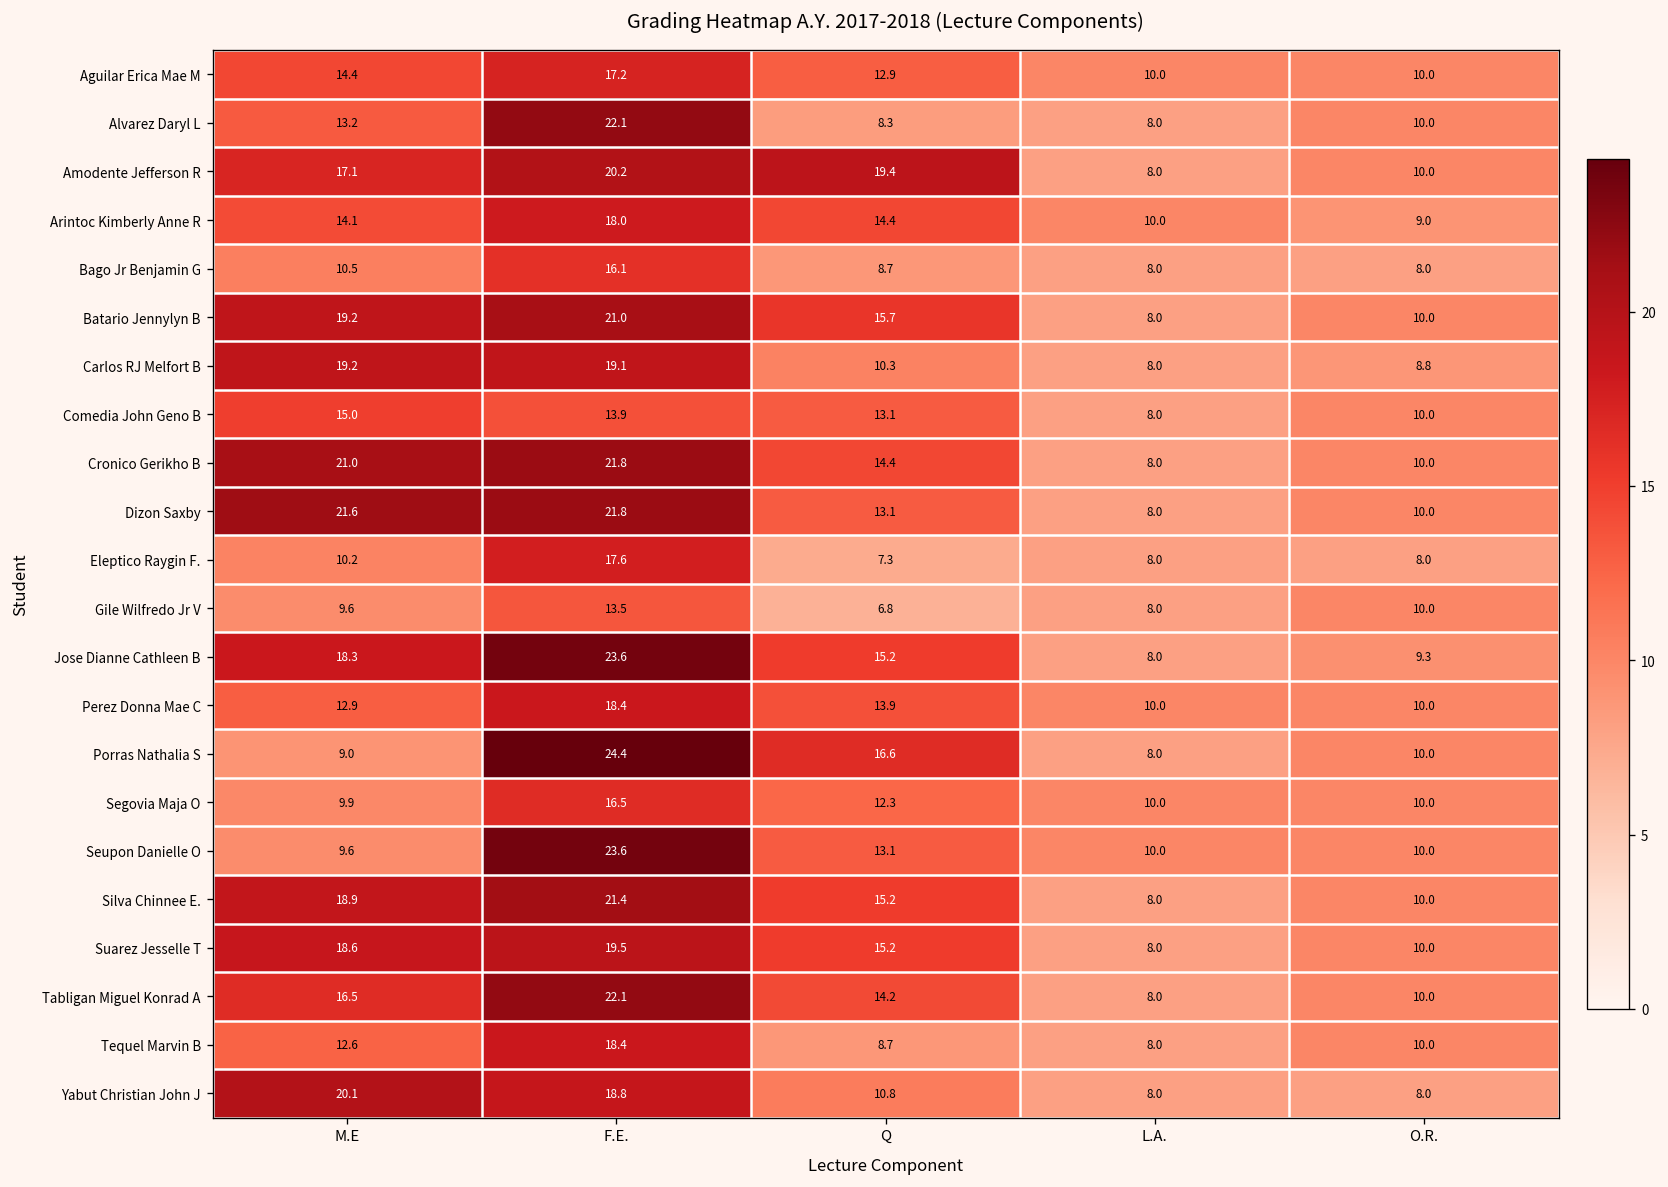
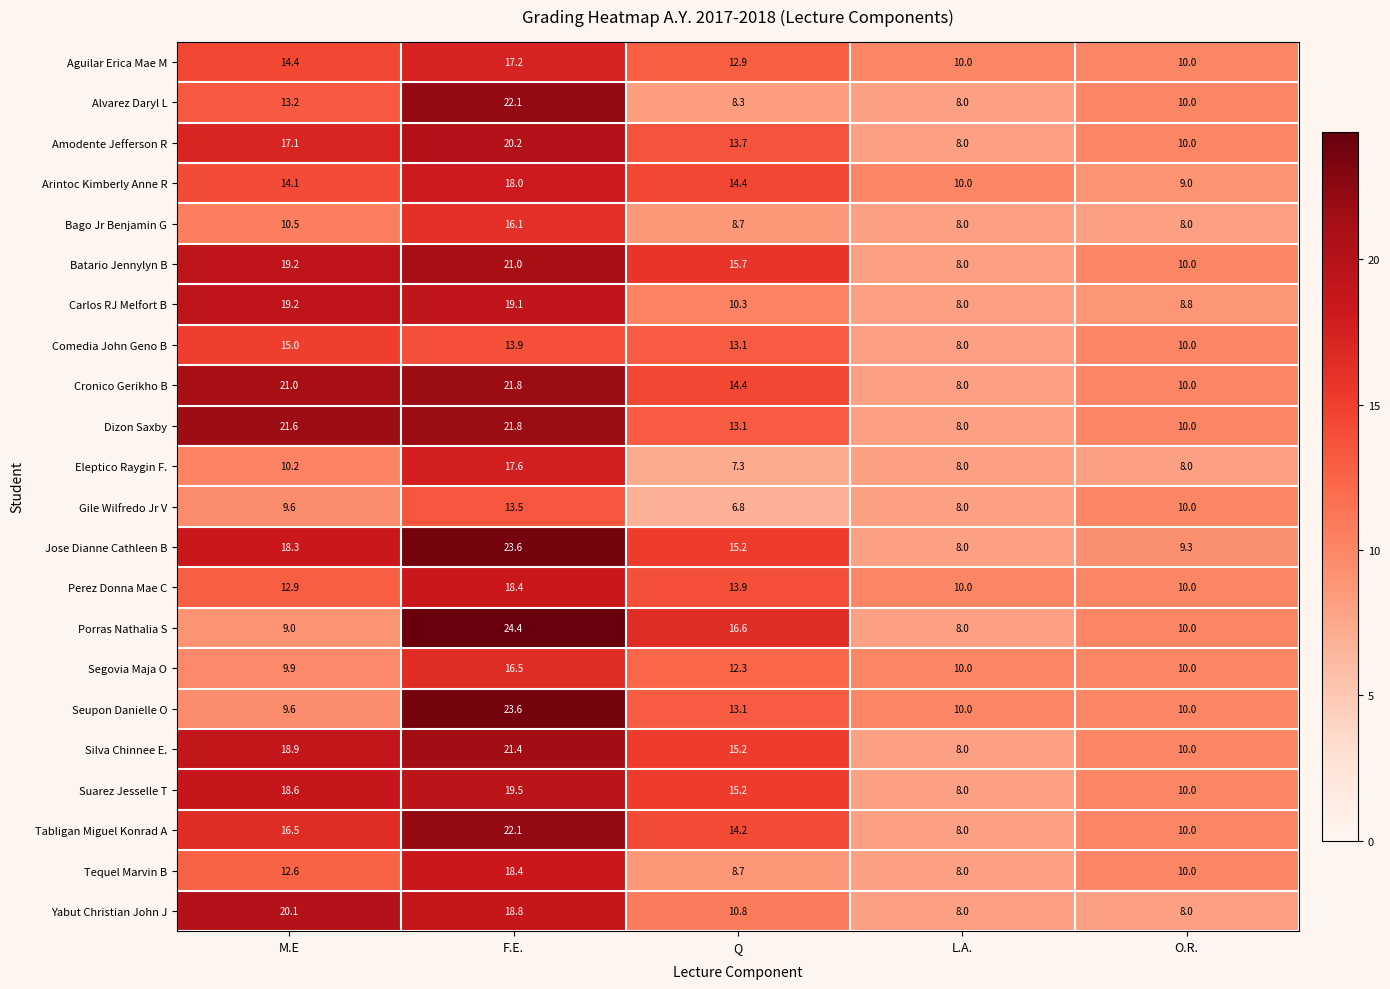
  {
    "Aguilar Erica Mae M": {
      "M.E": 14.4,
      "F.E.": 17.2,
      "Q": 12.9,
      "L.A.": 10.0,
      "O.R.": 10.0
    },
    "Alvarez Daryl L": {
      "M.E": 13.2,
      "F.E.": 22.1,
      "Q": 8.3,
      "L.A.": 8.0,
      "O.R.": 10.0
    },
    "Amodente Jefferson R": {
      "M.E": 17.1,
      "F.E.": 20.2,
-     "Q": 19.4,
+     "Q": 13.7,
      "L.A.": 8.0,
      "O.R.": 10.0
    },
    "Arintoc Kimberly Anne R": {
      "M.E": 14.1,
      "F.E.": 18.0,
      "Q": 14.4,
      "L.A.": 10.0,
      "O.R.": 9.0
    },
    "Bago Jr Benjamin G": {
      "M.E": 10.5,
      "F.E.": 16.1,
      "Q": 8.7,
      "L.A.": 8.0,
      "O.R.": 8.0
    },
    "Batario Jennylyn B": {
      "M.E": 19.2,
      "F.E.": 21.0,
      "Q": 15.7,
      "L.A.": 8.0,
      "O.R.": 10.0
    },
    "Carlos RJ Melfort B": {
      "M.E": 19.2,
      "F.E.": 19.1,
      "Q": 10.3,
      "L.A.": 8.0,
      "O.R.": 8.8
    },
    "Comedia John Geno B": {
      "M.E": 15.0,
      "F.E.": 13.9,
      "Q": 13.1,
      "L.A.": 8.0,
      "O.R.": 10.0
    },
    "Cronico Gerikho B": {
      "M.E": 21.0,
      "F.E.": 21.8,
      "Q": 14.4,
      "L.A.": 8.0,
      "O.R.": 10.0
    },
    "Dizon Saxby": {
      "M.E": 21.6,
      "F.E.": 21.8,
      "Q": 13.1,
      "L.A.": 8.0,
      "O.R.": 10.0
    },
    "Eleptico Raygin F.": {
      "M.E": 10.2,
      "F.E.": 17.6,
      "Q": 7.3,
      "L.A.": 8.0,
      "O.R.": 8.0
    },
    "Gile Wilfredo Jr V": {
      "M.E": 9.6,
      "F.E.": 13.5,
      "Q": 6.8,
      "L.A.": 8.0,
      "O.R.": 10.0
    },
    "Jose Dianne Cathleen B": {
      "M.E": 18.3,
      "F.E.": 23.6,
      "Q": 15.2,
      "L.A.": 8.0,
      "O.R.": 9.3
    },
    "Perez Donna Mae C": {
      "M.E": 12.9,
      "F.E.": 18.4,
      "Q": 13.9,
      "L.A.": 10.0,
      "O.R.": 10.0
    },
    "Porras Nathalia S": {
      "M.E": 9.0,
      "F.E.": 24.4,
      "Q": 16.6,
      "L.A.": 8.0,
      "O.R.": 10.0
    },
    "Segovia Maja O": {
      "M.E": 9.9,
      "F.E.": 16.5,
      "Q": 12.3,
      "L.A.": 10.0,
      "O.R.": 10.0
    },
    "Seupon Danielle O": {
      "M.E": 9.6,
      "F.E.": 23.6,
      "Q": 13.1,
      "L.A.": 10.0,
      "O.R.": 10.0
    },
    "Silva Chinnee E.": {
      "M.E": 18.9,
      "F.E.": 21.4,
      "Q": 15.2,
      "L.A.": 8.0,
      "O.R.": 10.0
    },
    "Suarez Jesselle T": {
      "M.E": 18.6,
      "F.E.": 19.5,
      "Q": 15.2,
      "L.A.": 8.0,
      "O.R.": 10.0
    },
    "Tabligan Miguel Konrad A": {
      "M.E": 16.5,
      "F.E.": 22.1,
      "Q": 14.2,
      "L.A.": 8.0,
      "O.R.": 10.0
    },
    "Tequel Marvin B": {
      "M.E": 12.6,
      "F.E.": 18.4,
      "Q": 8.7,
      "L.A.": 8.0,
      "O.R.": 10.0
    },
    "Yabut Christian John J": {
      "M.E": 20.1,
      "F.E.": 18.8,
      "Q": 10.8,
      "L.A.": 8.0,
      "O.R.": 8.0
    }
  }
